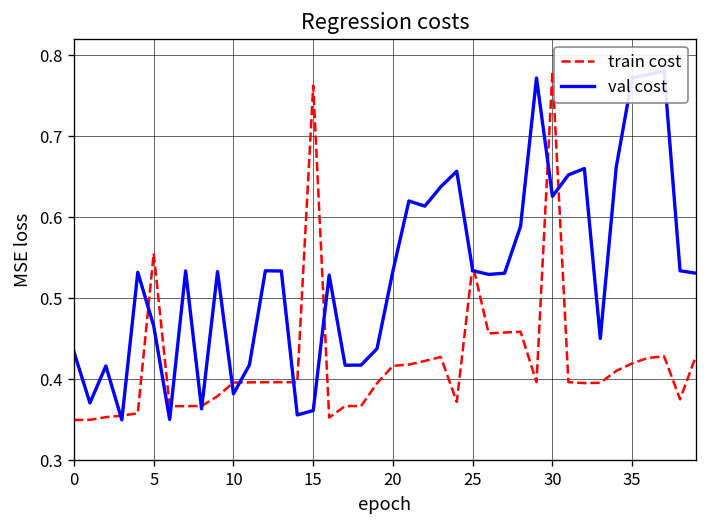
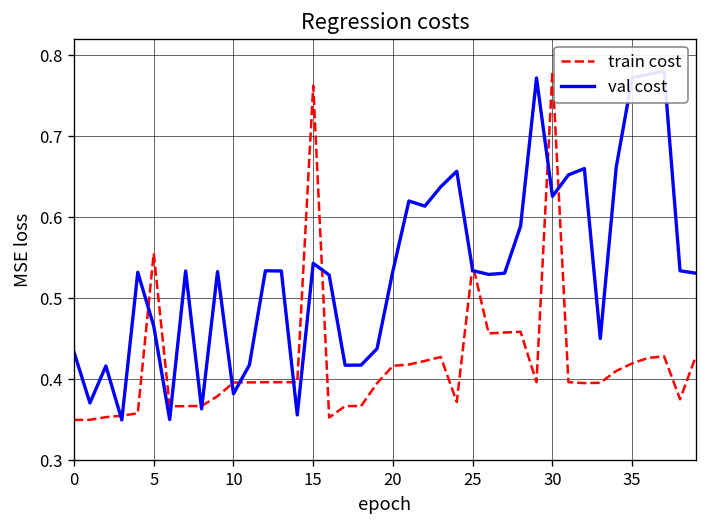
  {
    "train cost": {
      "0": 0.35,
      "5": 0.56,
      "10": 0.40,
      "15": 0.76,
      "20": 0.42,
      "25": 0.54,
      "30": 0.78,
      "35": 0.42
    },
    "val cost": {
      "0": 0.43,
      "5": 0.47,
      "10": 0.38,
-     "15": 0.36,
+     "15": 0.54,
      "20": 0.53,
      "25": 0.53,
      "30": 0.63
    }
  }
